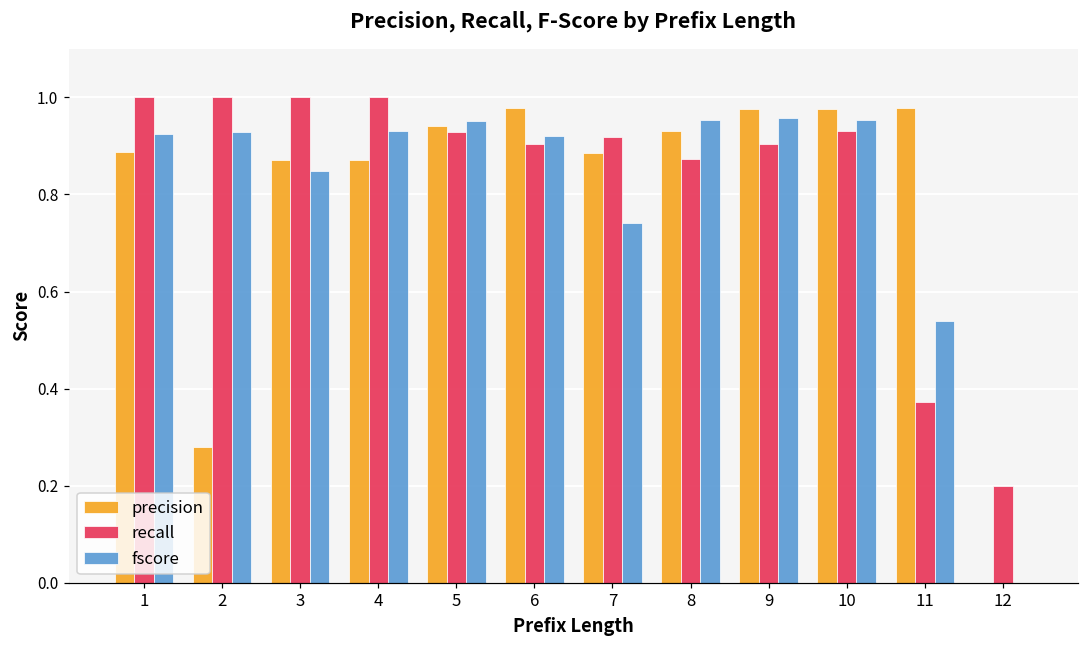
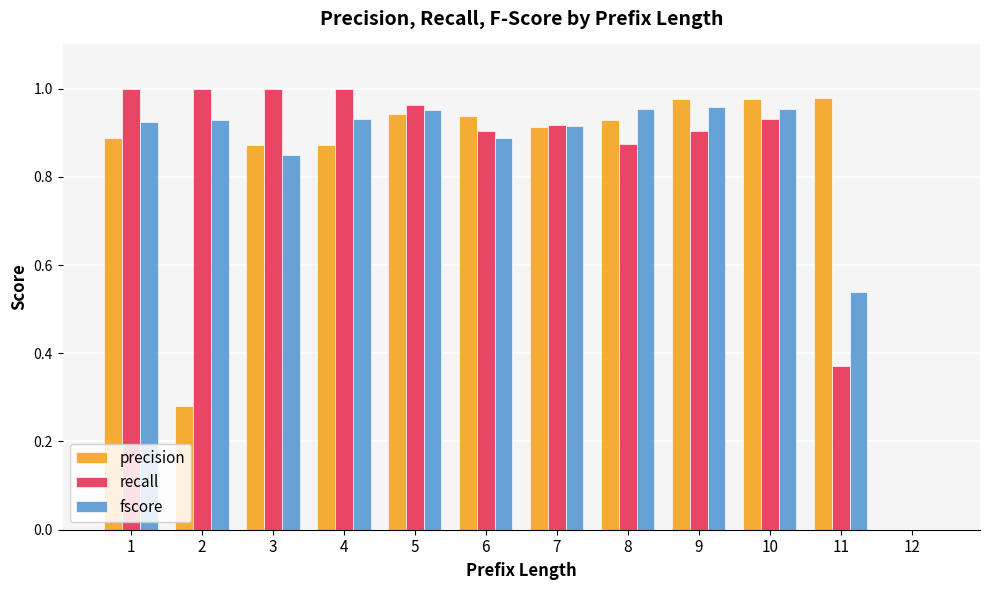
  {
    "precision": {
      "1": 0.89,
      "2": 0.28,
      "3": 0.87,
      "4": 0.87,
      "5": 0.94,
-     "6": 0.98,
-     "7": 0.88,
+     "6": 0.94,
+     "7": 0.91,
      "8": 0.93,
      "9": 0.98,
      "10": 0.98,
      "11": 0.98,
      "12": 0.00
    },
    "recall": {
      "1": 1.00,
      "2": 1.00,
      "3": 1.00,
      "4": 1.00,
-     "5": 0.93,
+     "5": 0.96,
      "6": 0.90,
      "7": 0.92,
      "8": 0.87,
      "9": 0.90,
      "10": 0.93,
      "11": 0.37,
-     "12": 0.2
+     "12": 0.0
    },
    "fscore": {
      "1": 0.92,
      "2": 0.93,
      "3": 0.85,
      "4": 0.93,
      "5": 0.95,
-     "6": 0.92,
-     "7": 0.74,
+     "6": 0.89,
+     "7": 0.92,
      "8": 0.95,
      "9": 0.96,
      "10": 0.95,
      "11": 0.54,
      "12": 0.00
    }
  }
